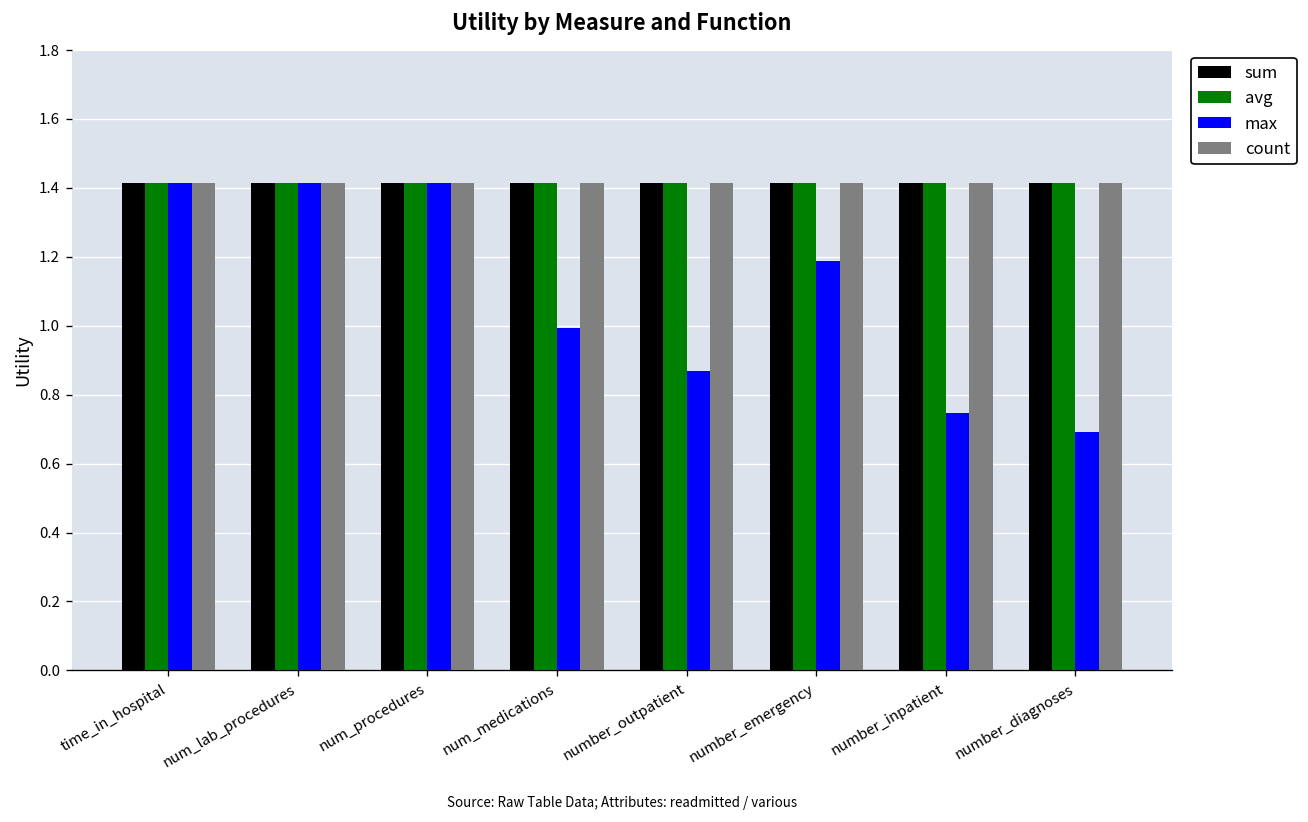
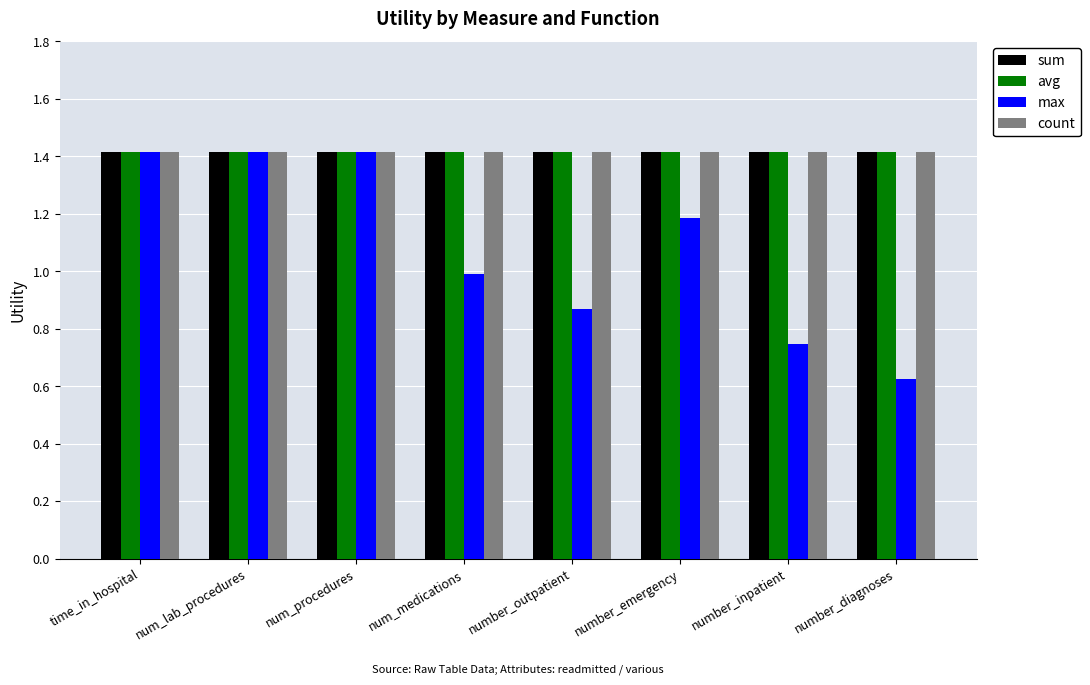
  {
    "sum": {
      "time_in_hospital": 1.41,
      "num_lab_procedures": 1.41,
      "num_procedures": 1.41,
      "num_medications": 1.41,
      "number_outpatient": 1.41,
      "number_emergency": 1.41,
      "number_inpatient": 1.41,
      "number_diagnoses": 1.41
    },
    "avg": {
      "time_in_hospital": 1.41,
      "num_lab_procedures": 1.41,
      "num_procedures": 1.41,
      "num_medications": 1.41,
      "number_outpatient": 1.41,
      "number_emergency": 1.41,
      "number_inpatient": 1.41,
      "number_diagnoses": 1.41
    },
    "max": {
      "time_in_hospital": 1.41,
      "num_lab_procedures": 1.41,
      "num_procedures": 1.41,
      "num_medications": 0.99,
      "number_outpatient": 0.87,
      "number_emergency": 1.19,
      "number_inpatient": 0.75,
-     "number_diagnoses": 0.69
+     "number_diagnoses": 0.63
    },
    "count": {
      "time_in_hospital": 1.41,
      "num_lab_procedures": 1.41,
      "num_procedures": 1.41,
      "num_medications": 1.41,
      "number_outpatient": 1.41,
      "number_emergency": 1.41,
      "number_inpatient": 1.41,
      "number_diagnoses": 1.41
    }
  }
